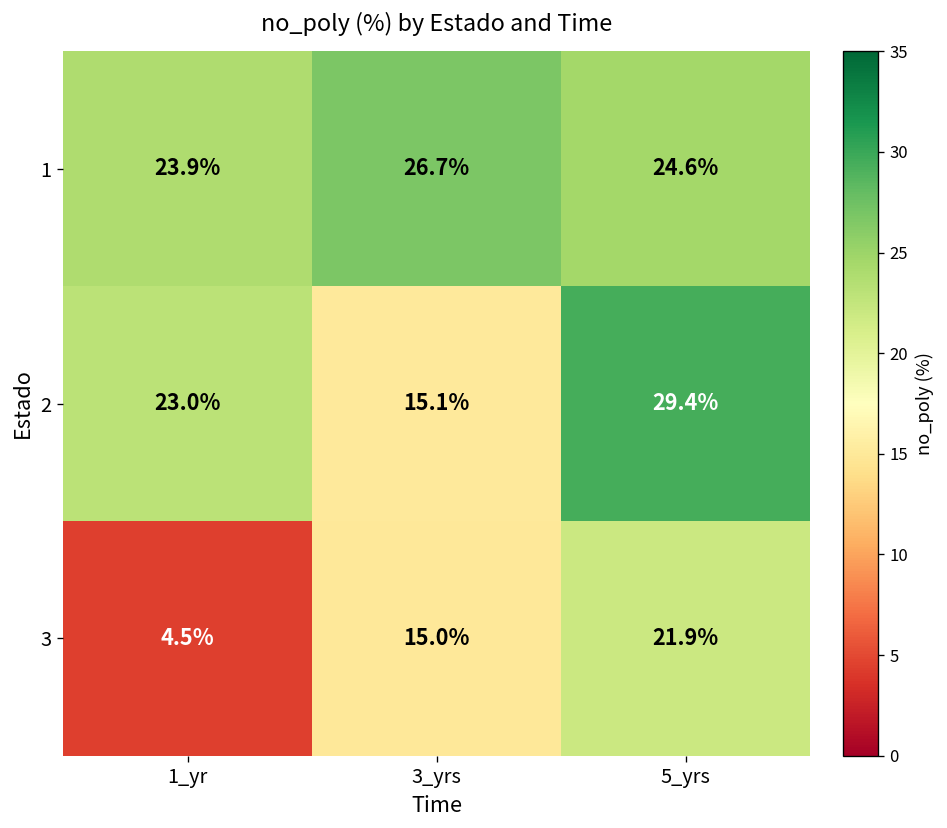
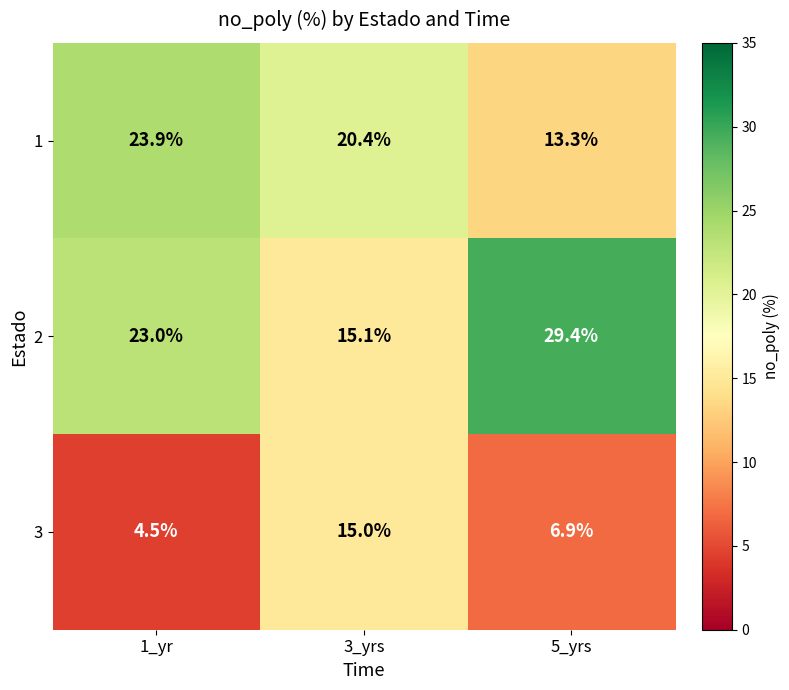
  {
    "1": {
      "1_yr": "23.9%",
-     "3_yrs": "26.7%",
-     "5_yrs": "24.6%"
+     "3_yrs": "20.4%",
+     "5_yrs": "13.3%"
    },
    "2": {
      "1_yr": "23.0%",
      "3_yrs": "15.1%",
      "5_yrs": "29.4%"
    },
    "3": {
      "1_yr": "4.5%",
      "3_yrs": "15.0%",
-     "5_yrs": "21.9%"
+     "5_yrs": "6.9%"
    }
  }
